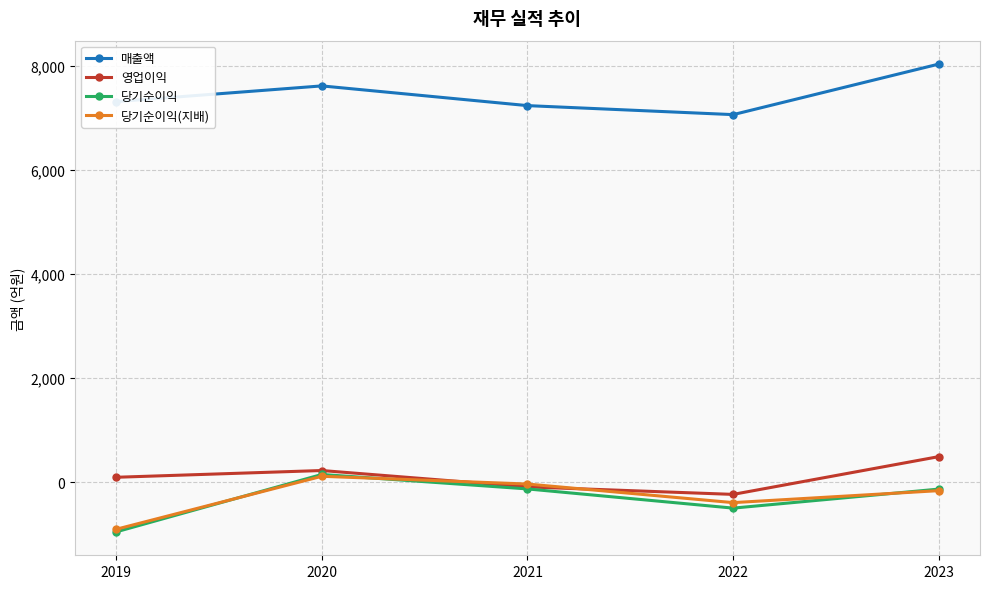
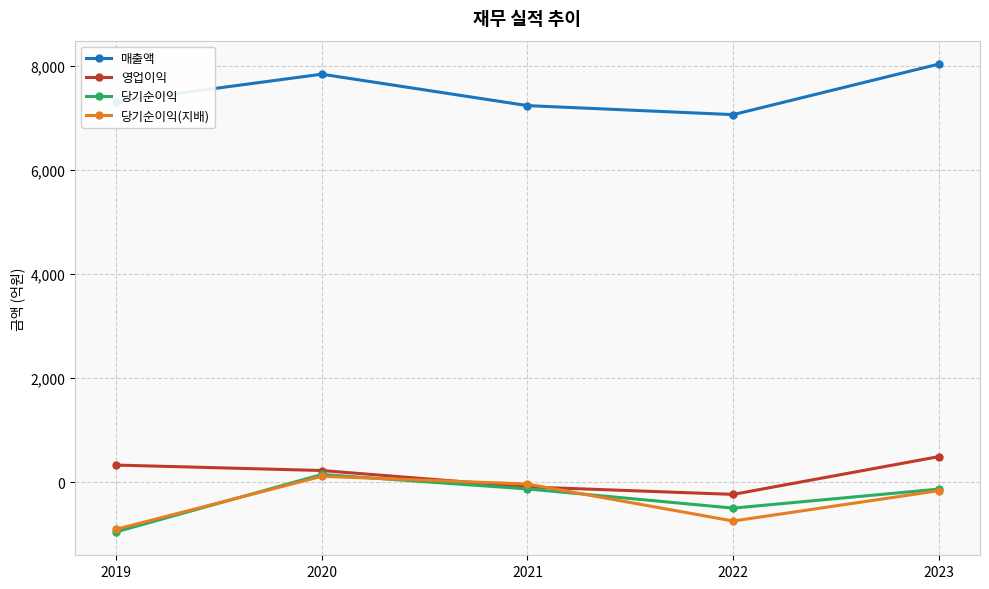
  {
    "매출액": {
-     "2020": "7,600",
+     "2020": "7,800",
      "2021": "7,200",
      "2022": "7,100",
      "2023": "8,000"
    },
    "영업이익": {
-     "2019": "100",
+     "2019": "300",
      "2020": "200",
      "2022": "-200",
      "2023": "500"
    },
    "당기순이익": {
      "2019": "-1,000",
      "2022": "-500"
    },
    "당기순이익(지배)": {
      "2019": "-900",
      "2021": "0",
-     "2022": "-400"
+     "2022": "-700"
    }
  }
